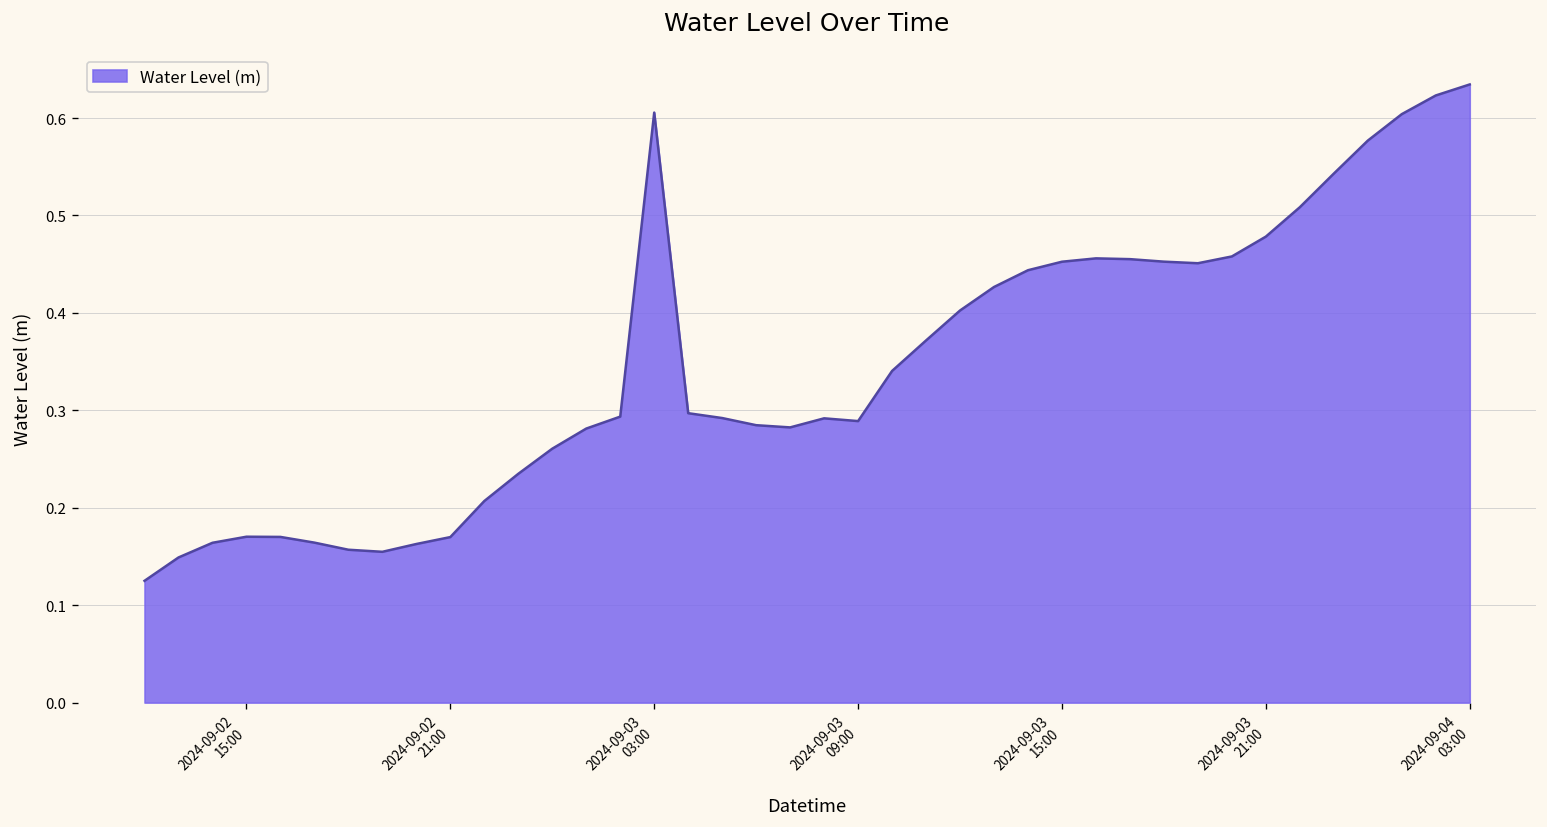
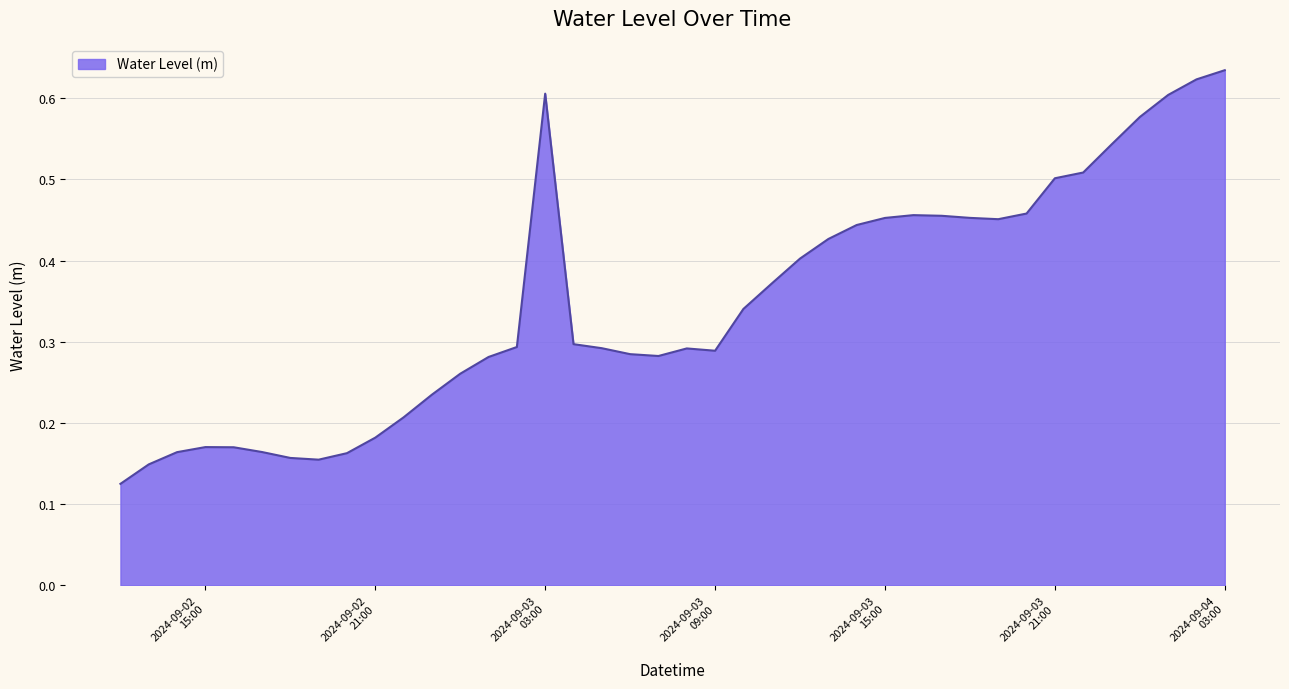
  {
    "2024-09-02 15:00": 0.17,
-   "2024-09-02 21:00": 0.17,
+   "2024-09-02 21:00": 0.18,
    "2024-09-03 03:00": 0.61,
    "2024-09-03 09:00": 0.29,
    "2024-09-03 15:00": 0.45,
-   "2024-09-03 21:00": 0.48,
+   "2024-09-03 21:00": 0.50,
    "2024-09-04 03:00": 0.63
  }
